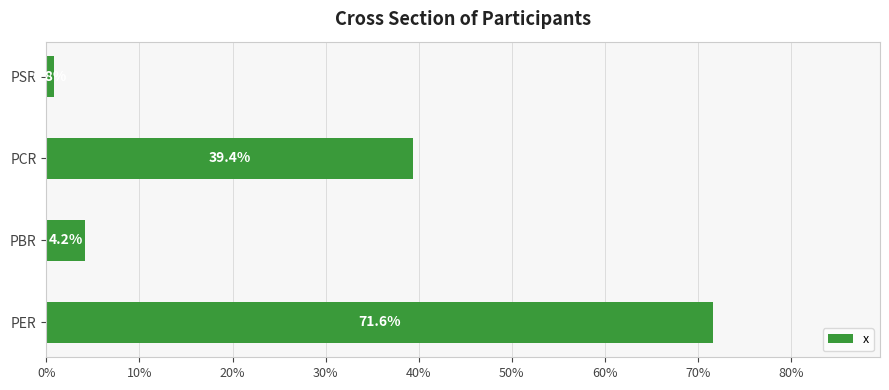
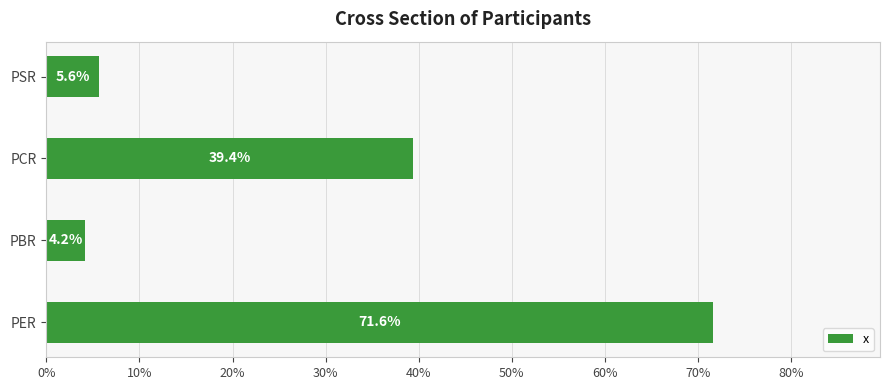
  {
-   "PSR": "1%"
+   "PSR": "6%"
  }
